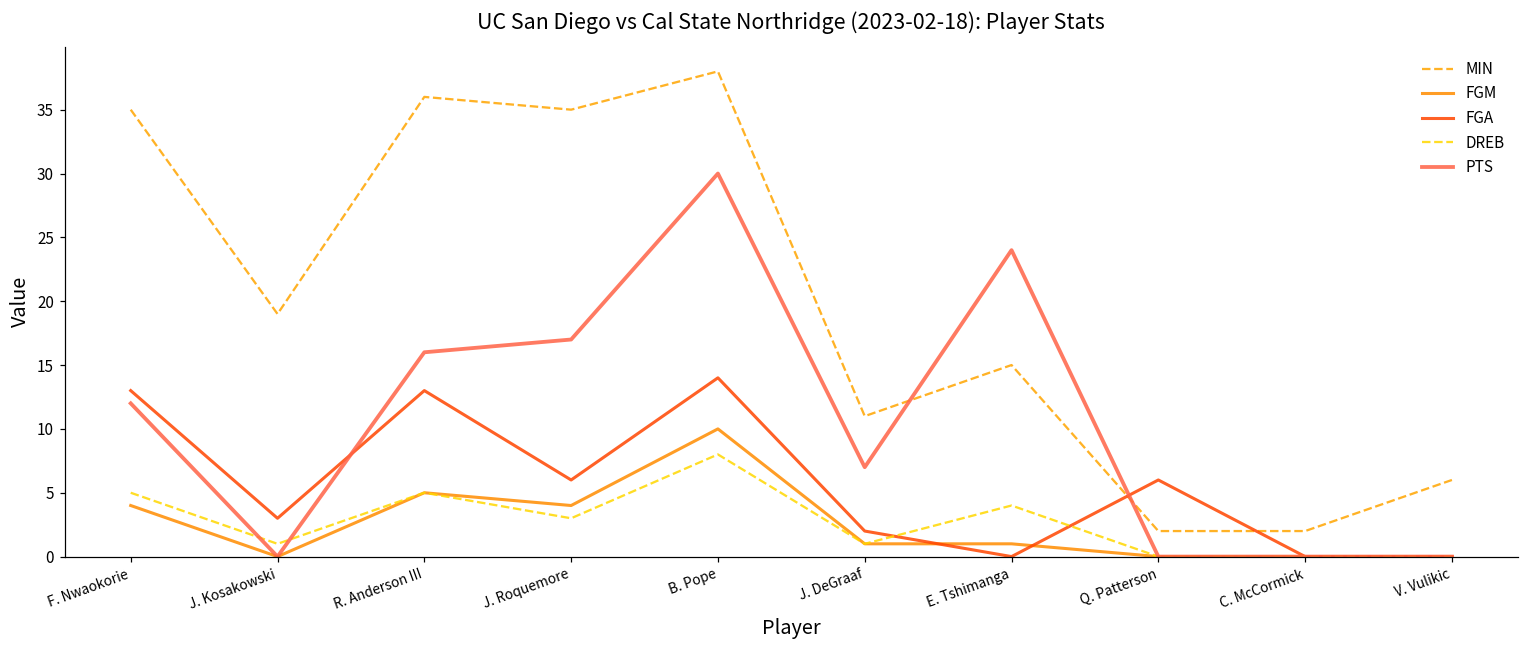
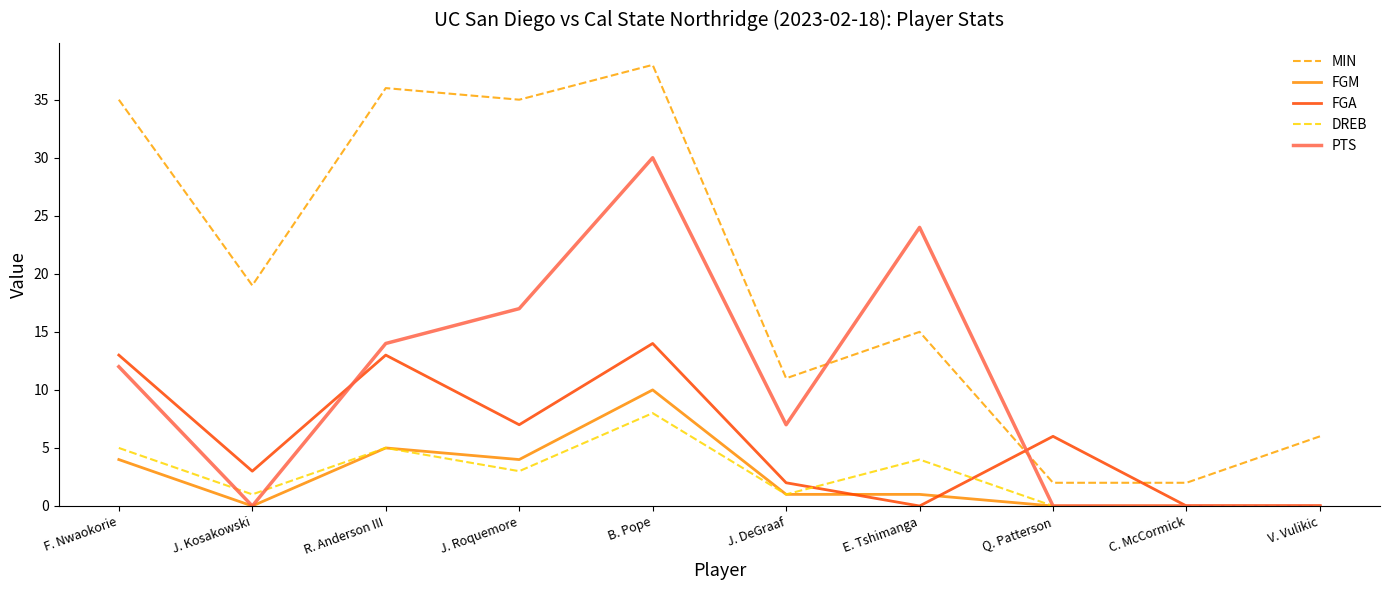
  {
    "FGA": {
      "F. Nwaokorie": 13,
      "J. Kosakowski": 3,
      "R. Anderson III": 13,
-     "J. Roquemore": 6,
+     "J. Roquemore": 7,
      "B. Pope": 14,
      "J. DeGraaf": 2,
      "E. Tshimanga": 0,
      "Q. Patterson": 6
    },
    "PTS": {
      "F. Nwaokorie": 12,
-     "R. Anderson III": 16,
+     "R. Anderson III": 14,
      "J. Roquemore": 17,
      "B. Pope": 30,
      "J. DeGraaf": 7,
      "E. Tshimanga": 24
    }
  }
